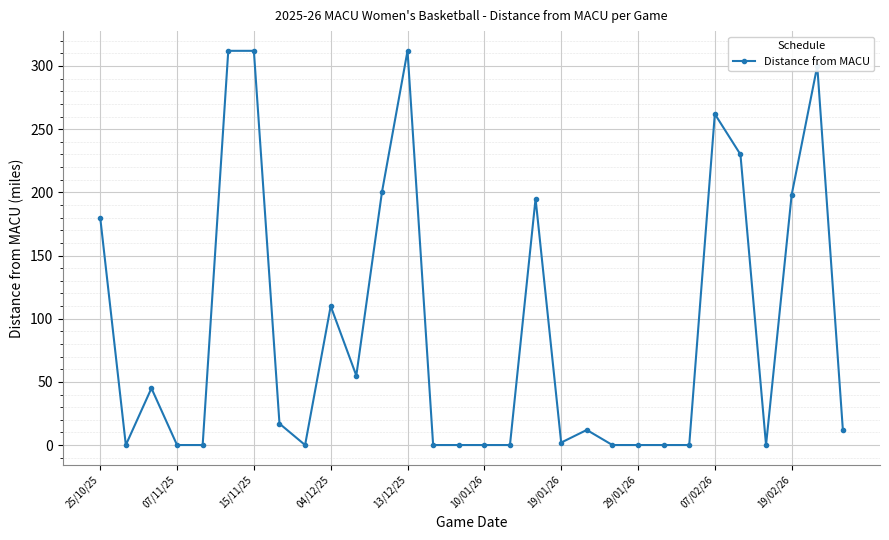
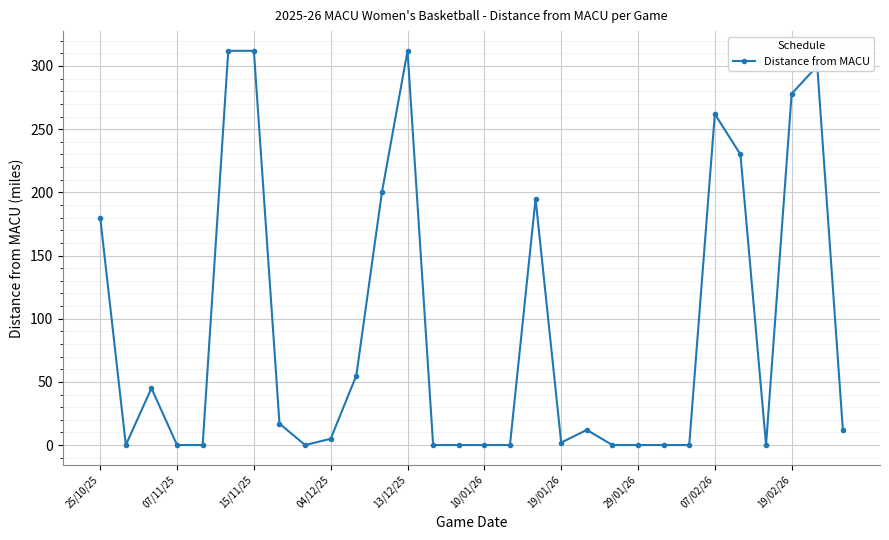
  {
    "25/10/25": 180,
    "07/11/25": 0,
    "15/11/25": 312,
-   "04/12/25": 110,
+   "04/12/25": 5,
    "13/12/25": 312,
    "10/01/26": 0,
    "19/01/26": 2,
    "29/01/26": 0,
    "07/02/26": 262,
-   "19/02/26": 198
+   "19/02/26": 278
  }
